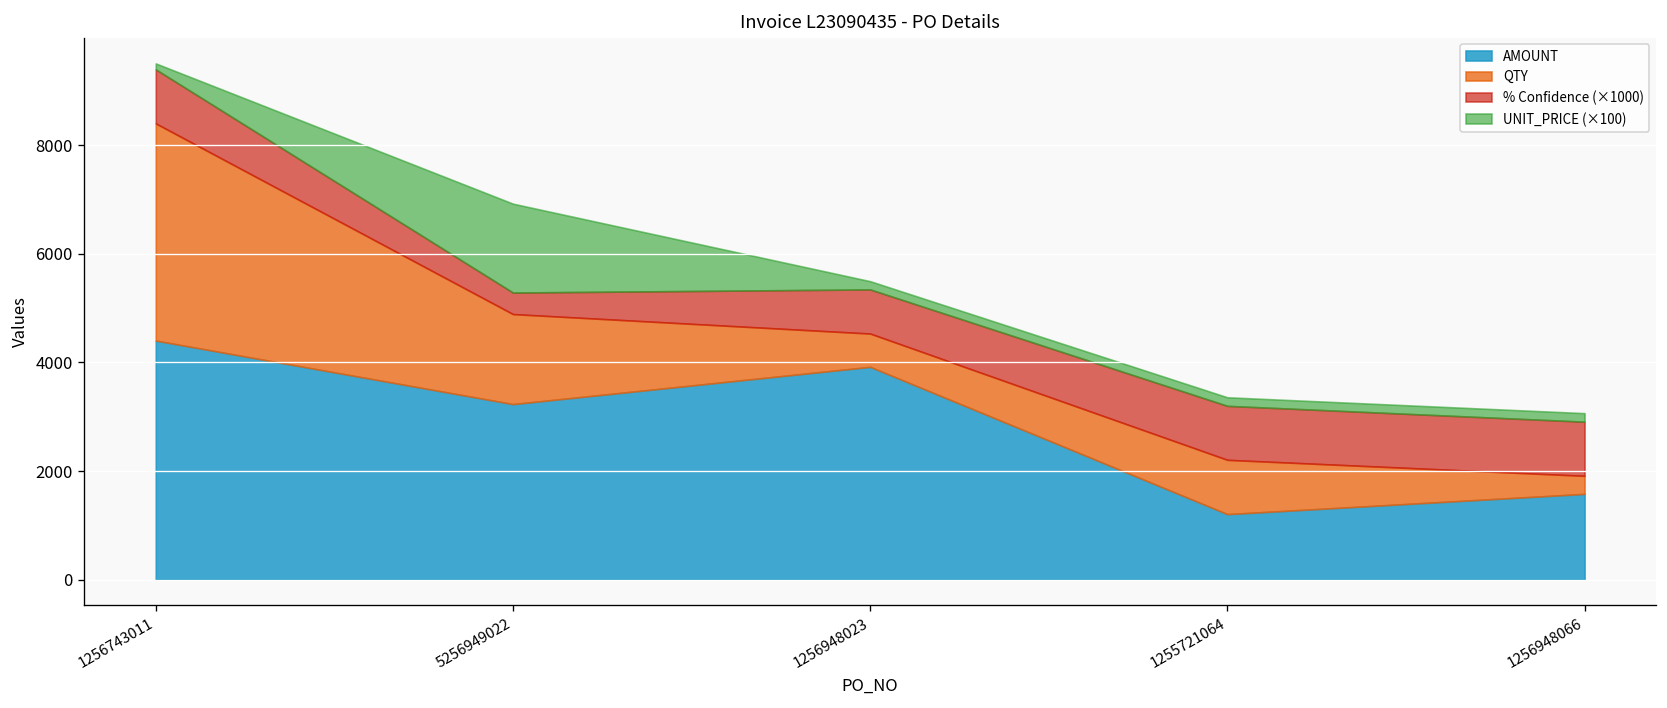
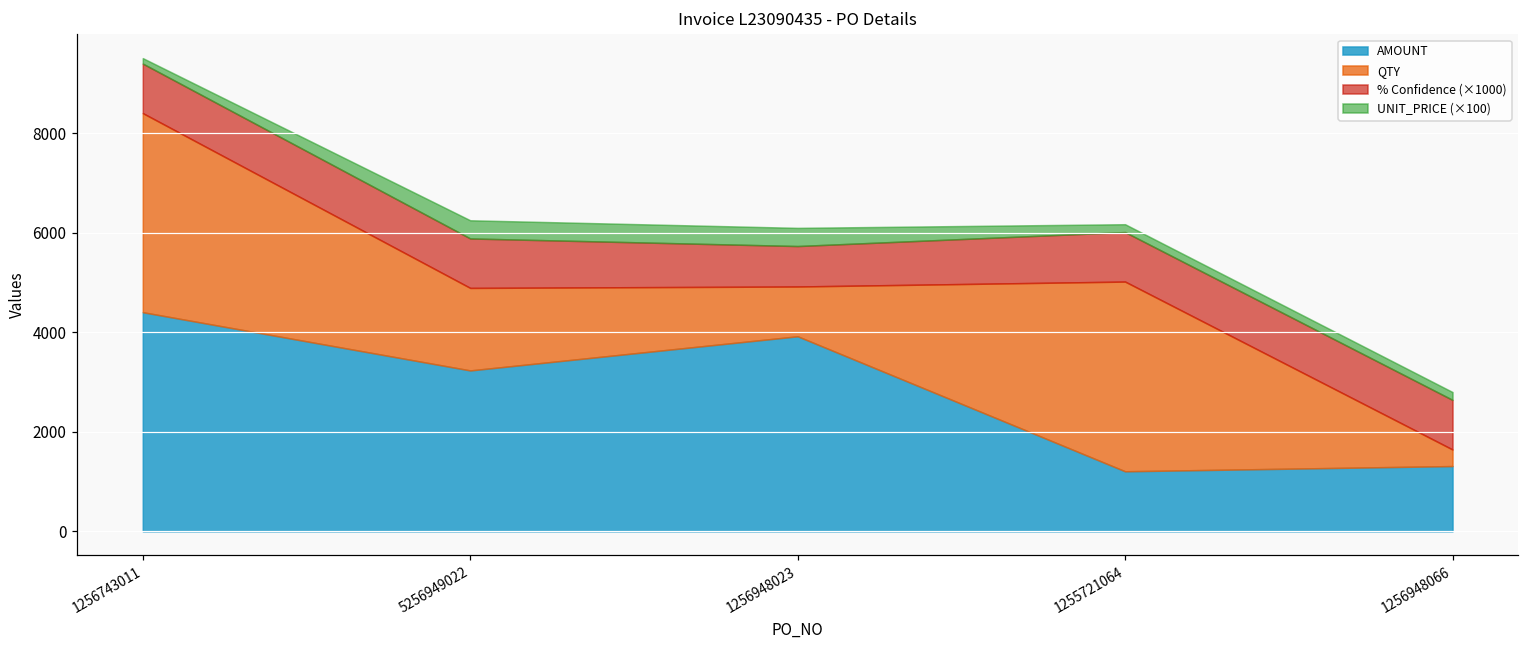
  {
    "AMOUNT": {
      "1256743011": 4400,
      "5256949022": 3200,
      "1256948023": 3900,
      "1255721064": 1200,
-     "1256948066": 1600
+     "1256948066": 1300
    },
    "QTY": {
      "1256743011": 4000,
      "5256949022": 1700,
-     "1256948023": 600,
-     "1255721064": 1000,
+     "1256948023": 1000,
+     "1255721064": 3800,
      "1256948066": 300
    },
    "% Confidence (×1000)": {
      "1256743011": 1000,
-     "5256949022": 400,
+     "5256949022": 1000,
      "1256948023": 800,
      "1255721064": 1000,
      "1256948066": 1000
    },
    "UNIT_PRICE (×100)": {
      "1256743011": 100,
-     "5256949022": 1600,
-     "1256948023": 200,
+     "5256949022": 400,
+     "1256948023": 400,
      "1255721064": 200,
      "1256948066": 200
    }
  }
